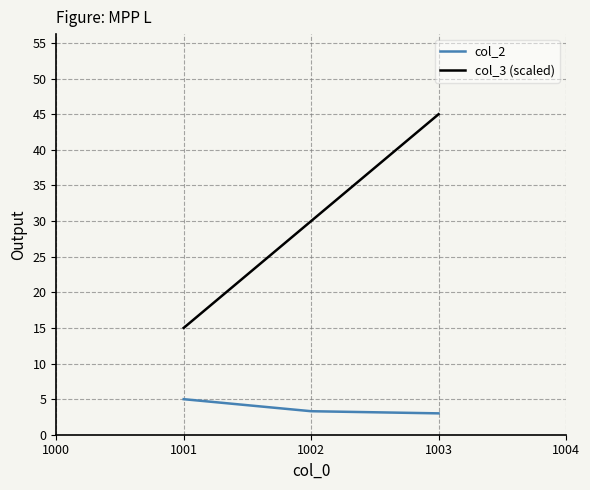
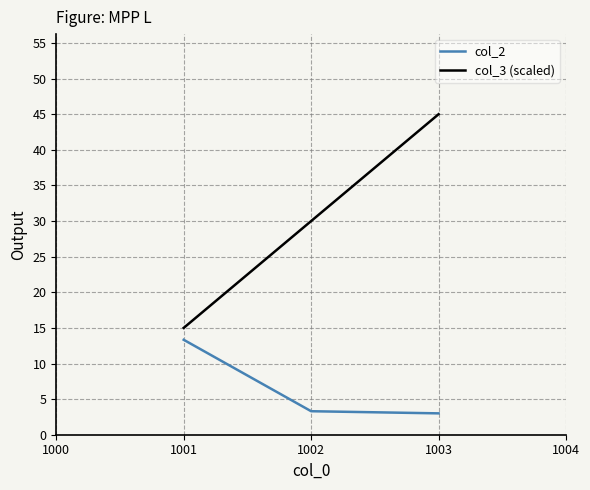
  {
    "col_2": {
-     "1001": 5,
+     "1001": 13,
      "1002": 3,
      "1003": 3
    },
    "col_3 (scaled)": {
      "1001": 15,
      "1002": 30,
      "1003": 45
    }
  }
